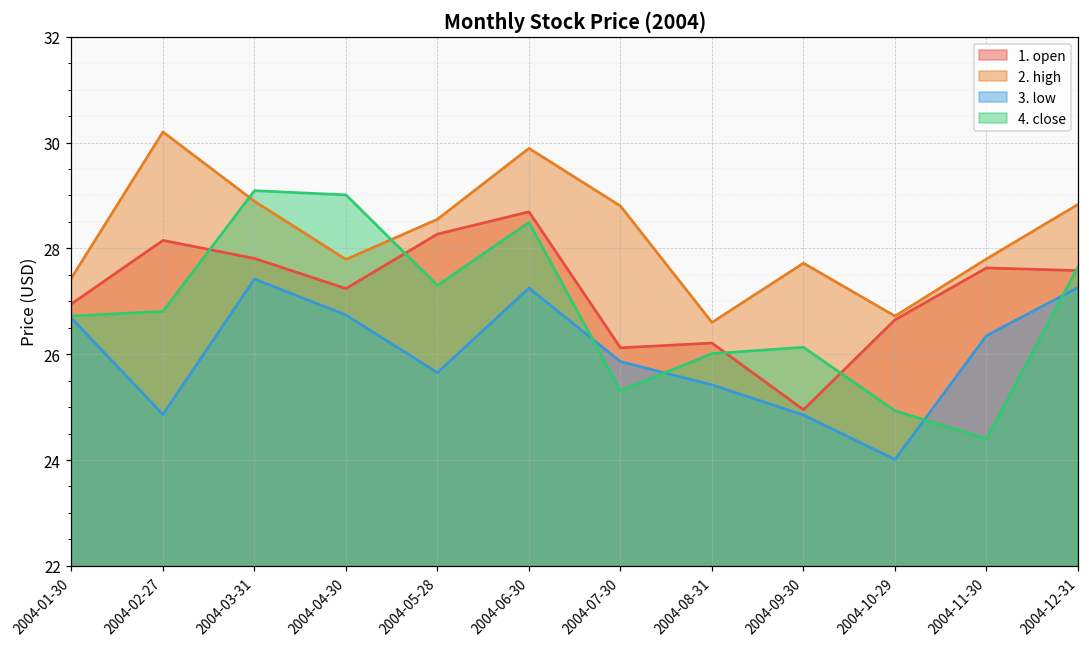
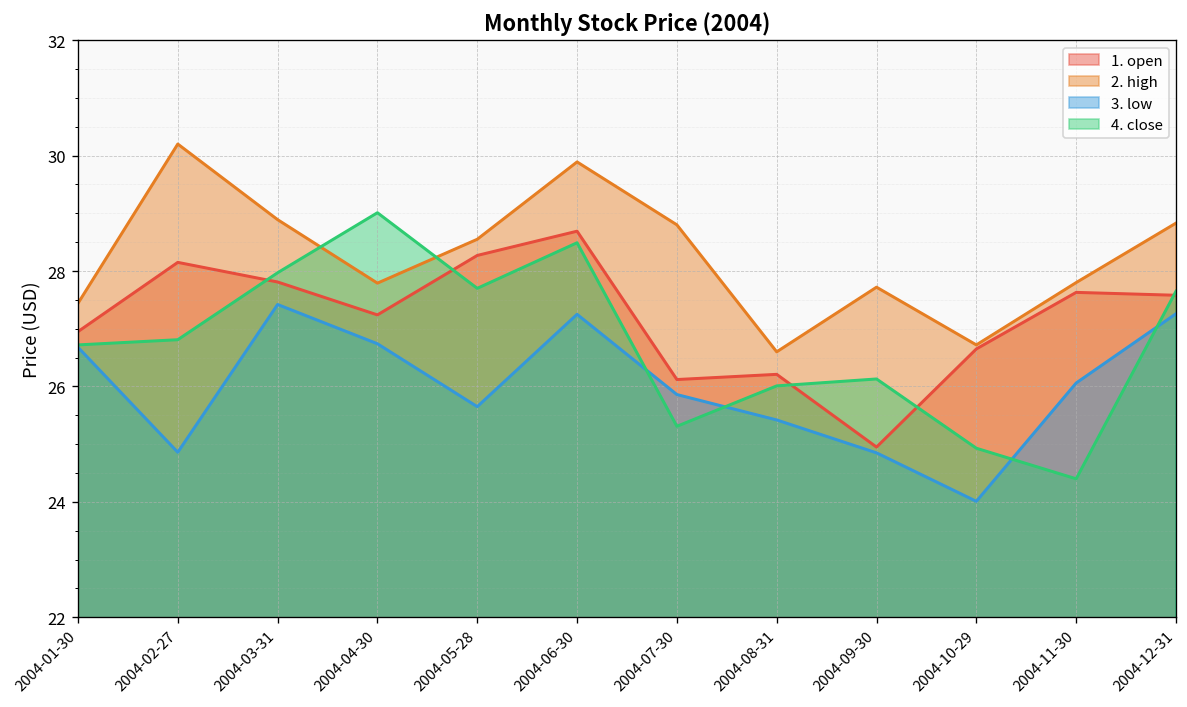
  {
    "3. low": {
      "2004-02-27": 24.9,
      "2004-03-31": 27.4,
      "2004-04-30": 26.7,
      "2004-05-28": 25.7,
      "2004-06-30": 27.3,
      "2004-07-30": 25.9,
      "2004-08-31": 25.4,
      "2004-09-30": 24.9,
      "2004-10-29": 24.0,
-     "2004-11-30": 26.4,
+     "2004-11-30": 26.1,
      "2004-12-31": 27.3
    },
    "4. close": {
      "2004-02-27": 26.8,
-     "2004-03-31": 29.1,
+     "2004-03-31": 28.0,
      "2004-04-30": 29.0,
-     "2004-05-28": 27.3,
+     "2004-05-28": 27.7,
      "2004-06-30": 28.5,
      "2004-07-30": 25.3,
      "2004-08-31": 26.0,
      "2004-09-30": 26.1,
      "2004-10-29": 24.9,
      "2004-11-30": 24.4,
      "2004-12-31": 27.7
    }
  }
